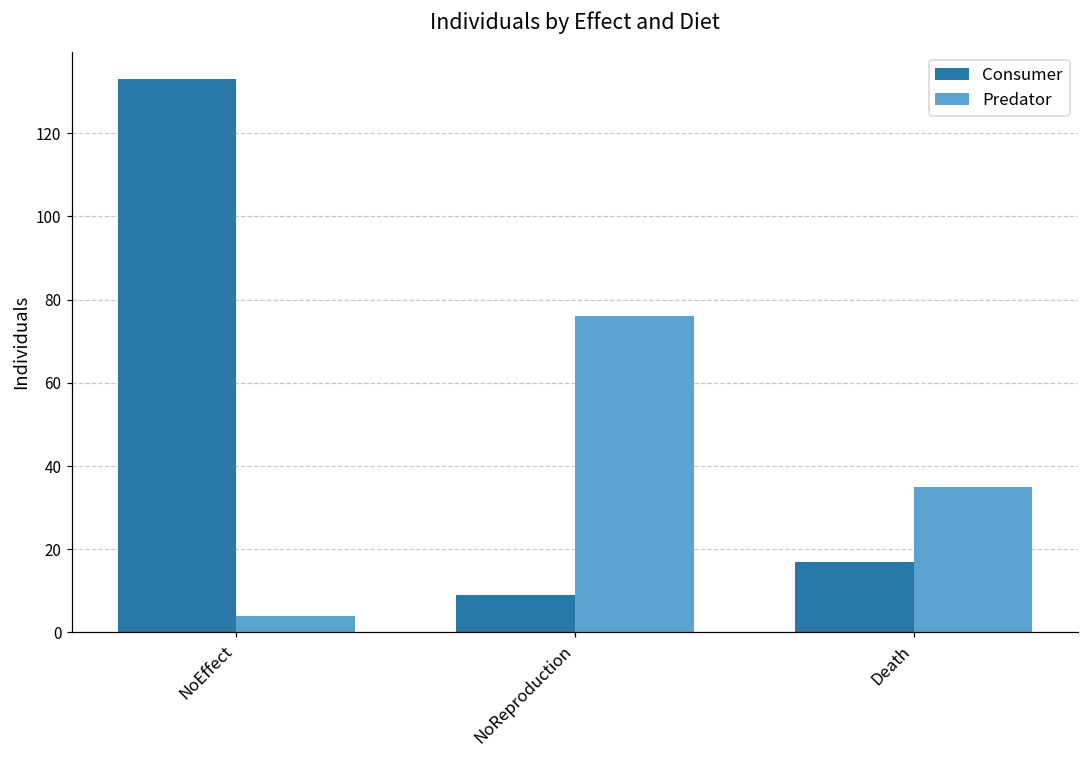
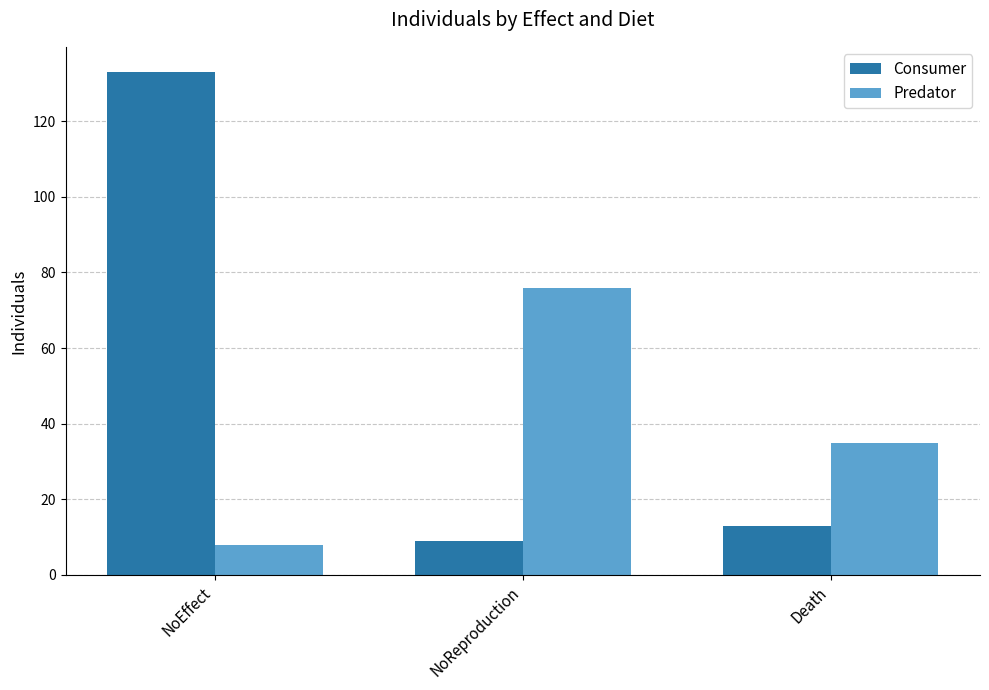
  {
    "Consumer": {
      "NoEffect": 133,
      "NoReproduction": 9,
-     "Death": 17
+     "Death": 13
    },
    "Predator": {
-     "NoEffect": 4,
+     "NoEffect": 8,
      "NoReproduction": 76,
      "Death": 35
    }
  }
